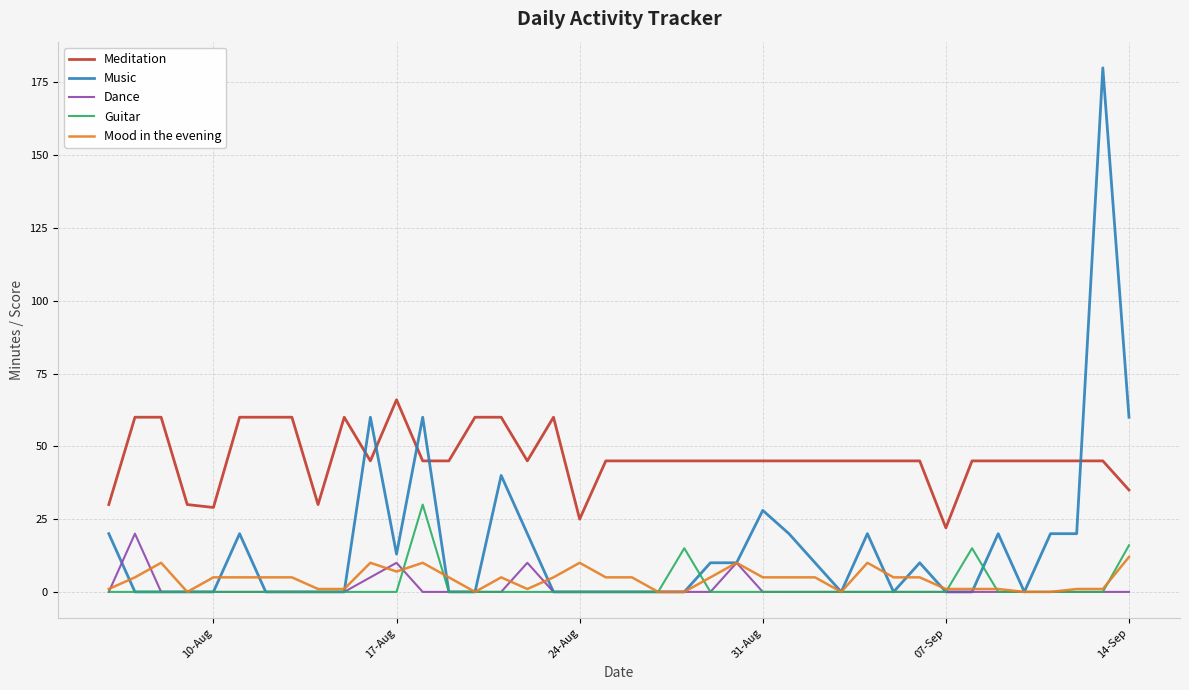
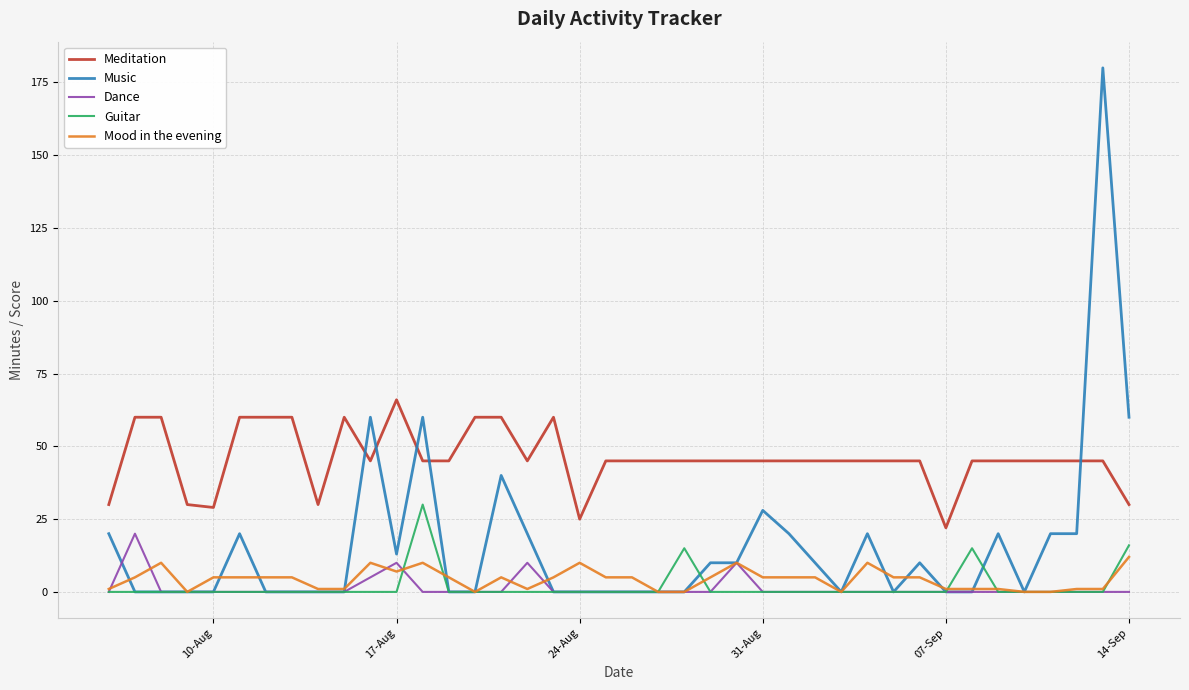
  {
    "Meditation": {
      "10-Aug": 29,
      "17-Aug": 66,
      "24-Aug": 25,
      "31-Aug": 45,
      "07-Sep": 22,
-     "14-Sep": 35
+     "14-Sep": 30
    },
    "Music": {
      "17-Aug": 13,
      "31-Aug": 28,
      "14-Sep": 60
    },
    "Dance": {
      "17-Aug": 10,
      "14-Sep": 0
    },
    "Guitar": {
      "17-Aug": 0,
      "14-Sep": 16
    },
    "Mood in the evening": {
      "10-Aug": 5,
      "17-Aug": 7,
      "24-Aug": 10,
      "31-Aug": 5,
      "07-Sep": 1,
      "14-Sep": 12
    }
  }
